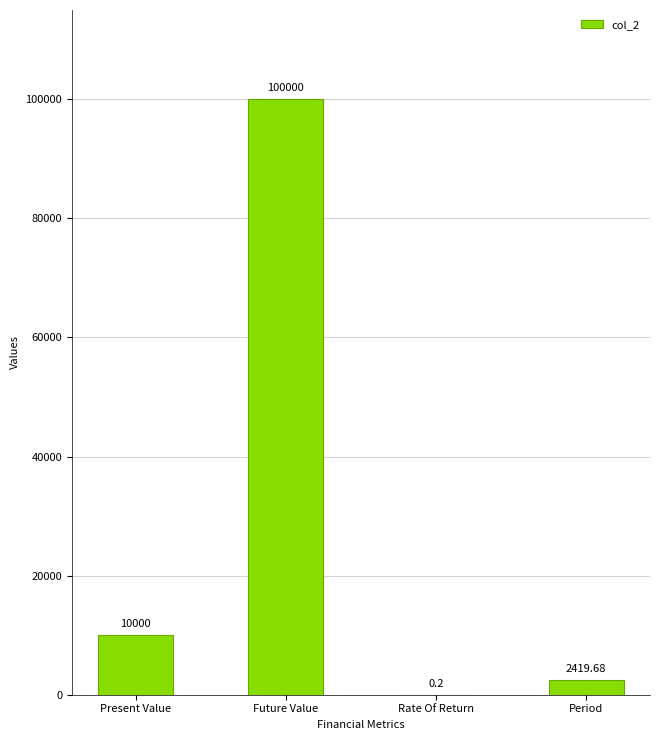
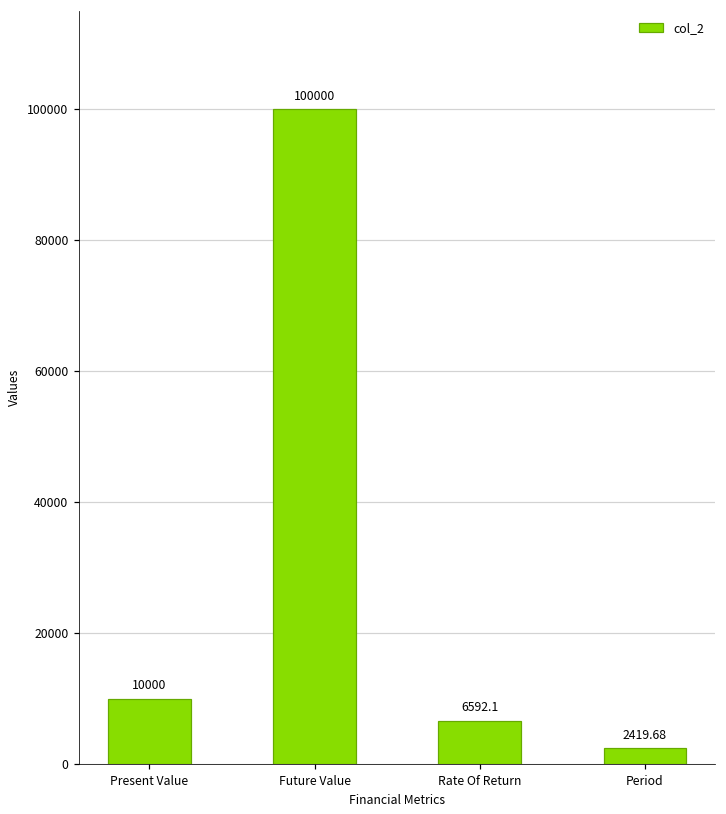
  {
    "Present Value": 10000,
    "Future Value": 100000,
-   "Rate Of Return": 0.2,
+   "Rate Of Return": 6592.1,
    "Period": 2419.68
  }
